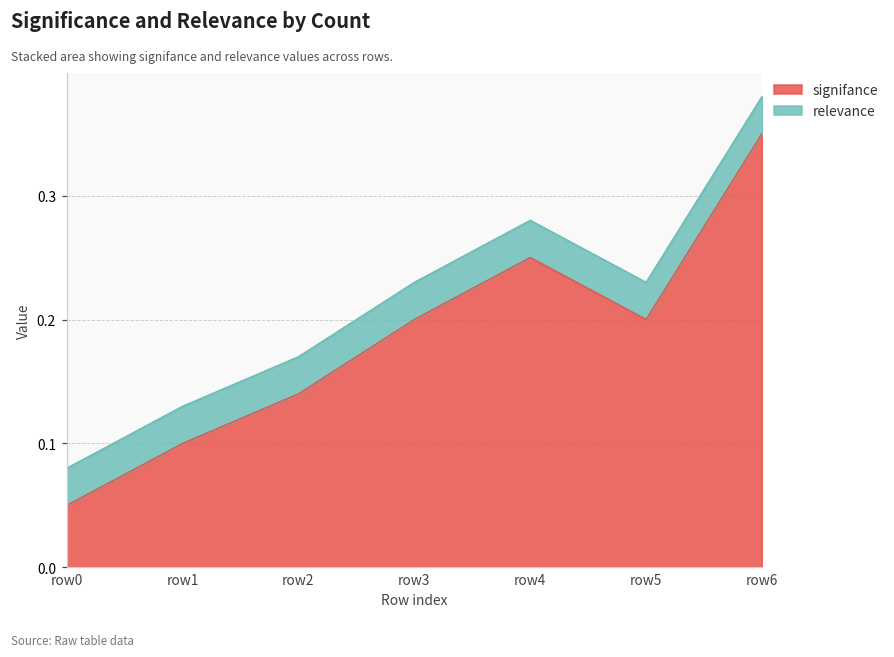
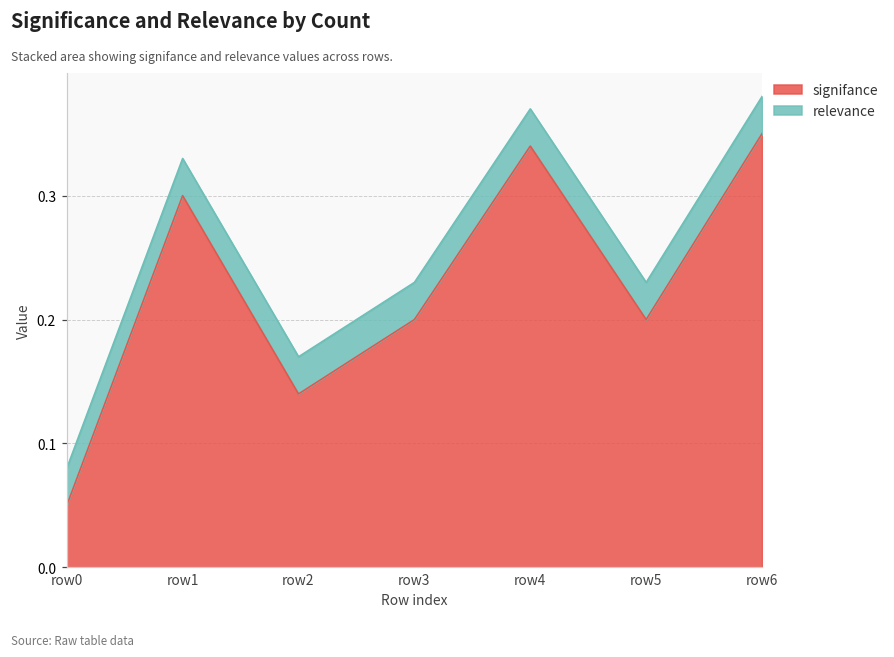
  {
    "signifance": {
      "row0": 0.05,
-     "row1": 0.1,
+     "row1": 0.3,
      "row2": 0.14,
      "row3": 0.20,
-     "row4": 0.25,
+     "row4": 0.34,
      "row5": 0.20,
      "row6": 0.35
    },
    "relevance": {
      "row0": 0.03,
      "row1": 0.03,
      "row2": 0.03,
      "row3": 0.03,
      "row4": 0.03,
      "row5": 0.03,
      "row6": 0.03
    }
  }
